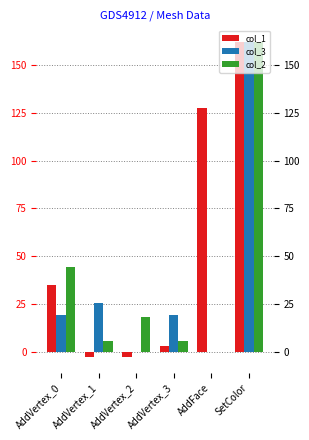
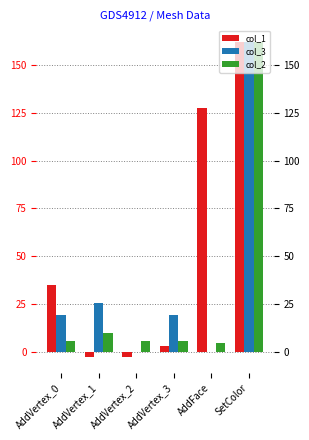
  {
    "col_1": {
      "AddVertex_0": 35,
      "AddVertex_1": -3,
      "AddVertex_2": -3,
      "AddVertex_3": 3,
      "AddFace": 127
    },
    "col_3": {
      "AddVertex_0": 19,
      "AddVertex_1": 25,
      "AddVertex_2": 0,
      "AddVertex_3": 19,
      "AddFace": 0
    },
    "col_2": {
-     "AddVertex_0": 45,
-     "AddVertex_1": 5,
-     "AddVertex_2": 18,
+     "AddVertex_0": 5,
+     "AddVertex_1": 10,
+     "AddVertex_2": 5,
      "AddVertex_3": 5,
-     "AddFace": 0
+     "AddFace": 5
    }
  }
